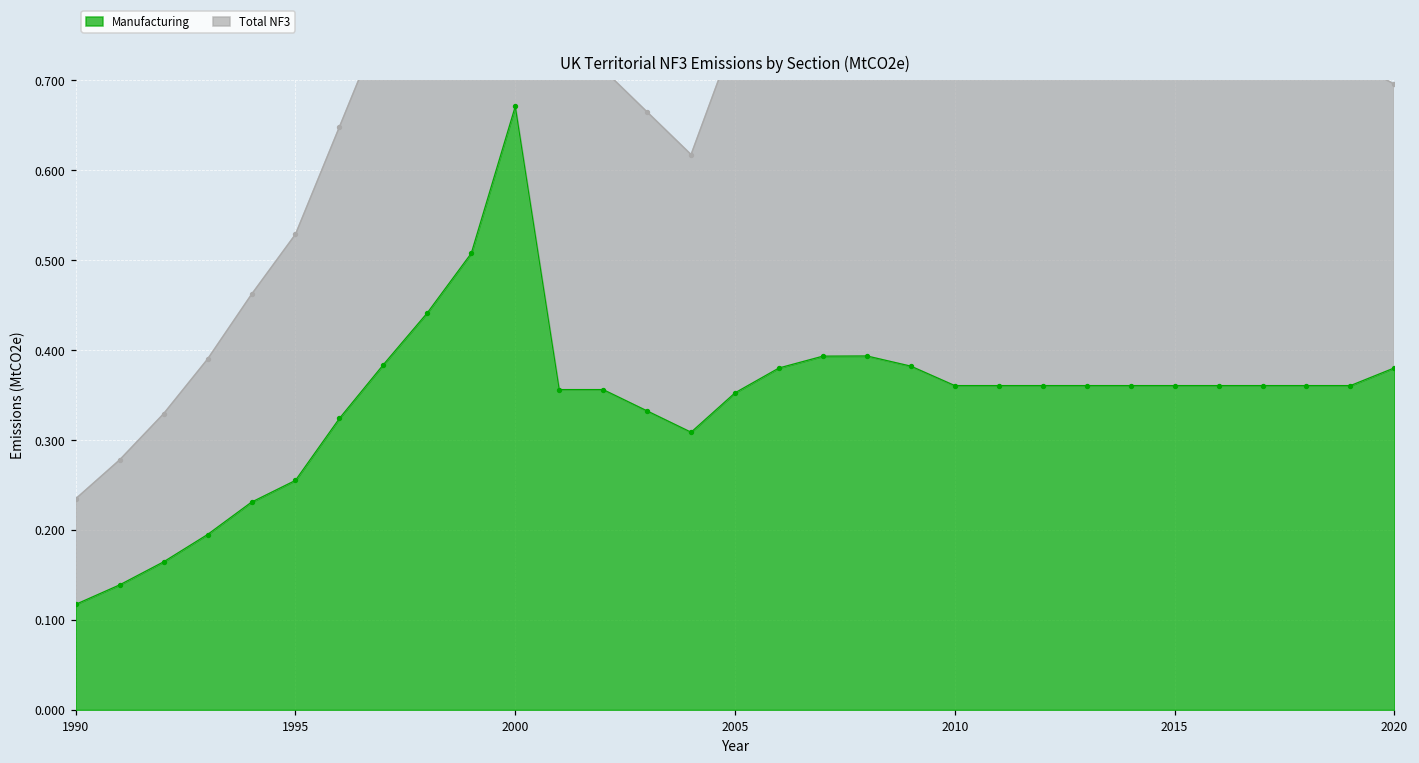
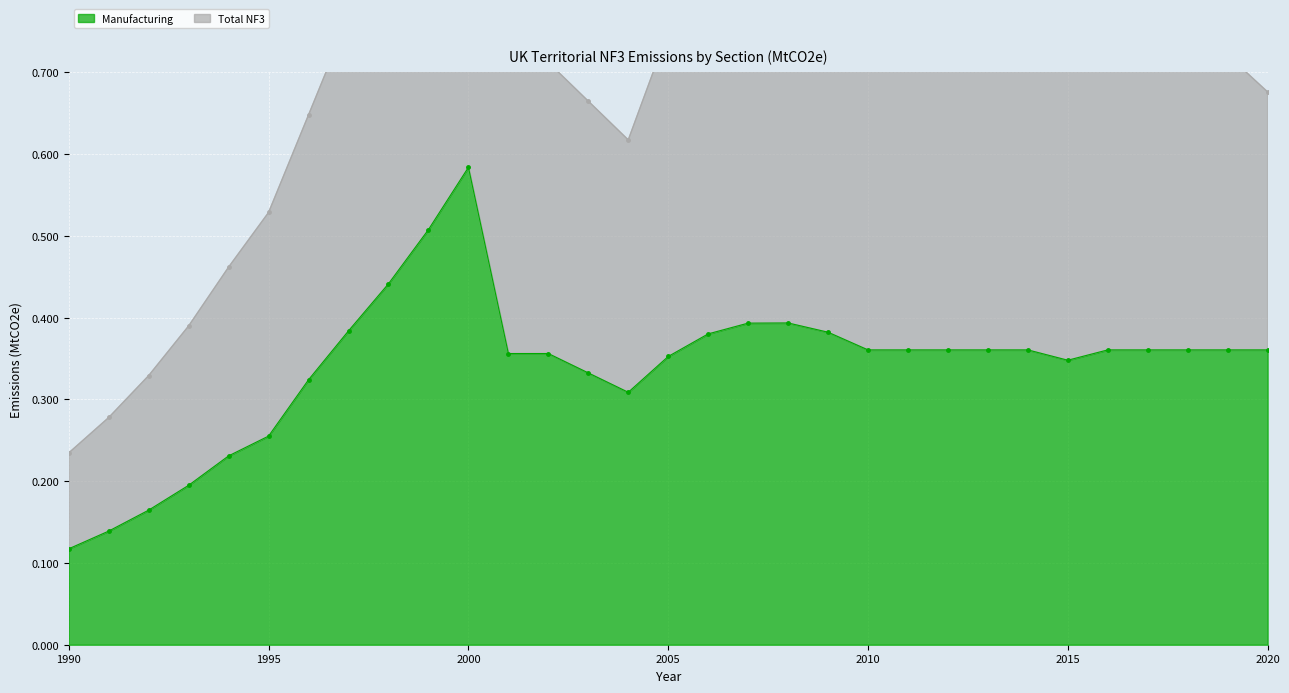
  {
    "Manufacturing": {
      "1990": 0.12,
      "1995": 0.26,
-     "2000": 0.67,
+     "2000": 0.58,
      "2005": 0.35,
      "2010": 0.36,
-     "2015": 0.36,
-     "2020": 0.38
+     "2015": 0.35,
+     "2020": 0.36
    },
    "Total NF3": {
      "1990": 0.12,
      "1995": 0.27,
      "2020": 0.32
    }
  }
